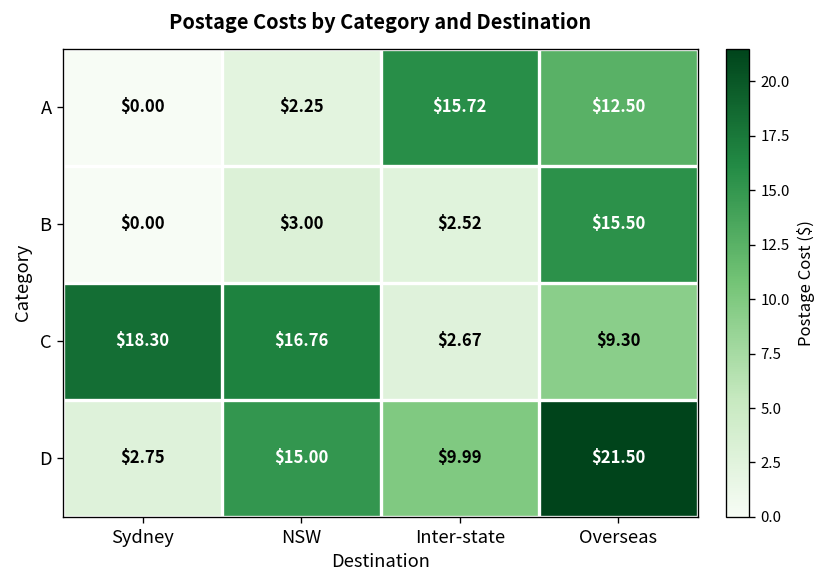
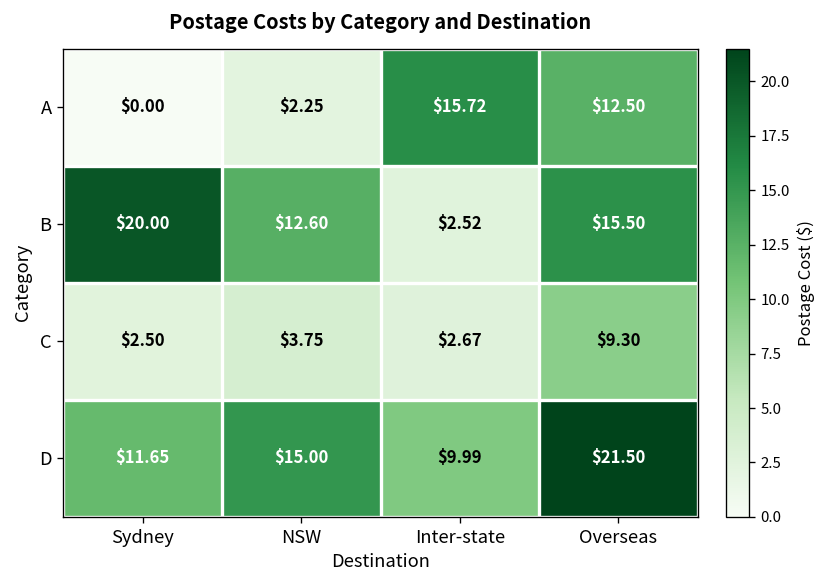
  {
    "A": {
      "Sydney": "$0.00",
      "NSW": "$2.25",
      "Inter-state": "$15.72",
      "Overseas": "$12.50"
    },
    "B": {
-     "Sydney": "$0.00",
-     "NSW": "$3.00",
+     "Sydney": "$20.00",
+     "NSW": "$12.60",
      "Inter-state": "$2.52",
      "Overseas": "$15.50"
    },
    "C": {
-     "Sydney": "$18.30",
-     "NSW": "$16.76",
+     "Sydney": "$2.50",
+     "NSW": "$3.75",
      "Inter-state": "$2.67",
      "Overseas": "$9.30"
    },
    "D": {
-     "Sydney": "$2.75",
+     "Sydney": "$11.65",
      "NSW": "$15.00",
      "Inter-state": "$9.99",
      "Overseas": "$21.50"
    }
  }
